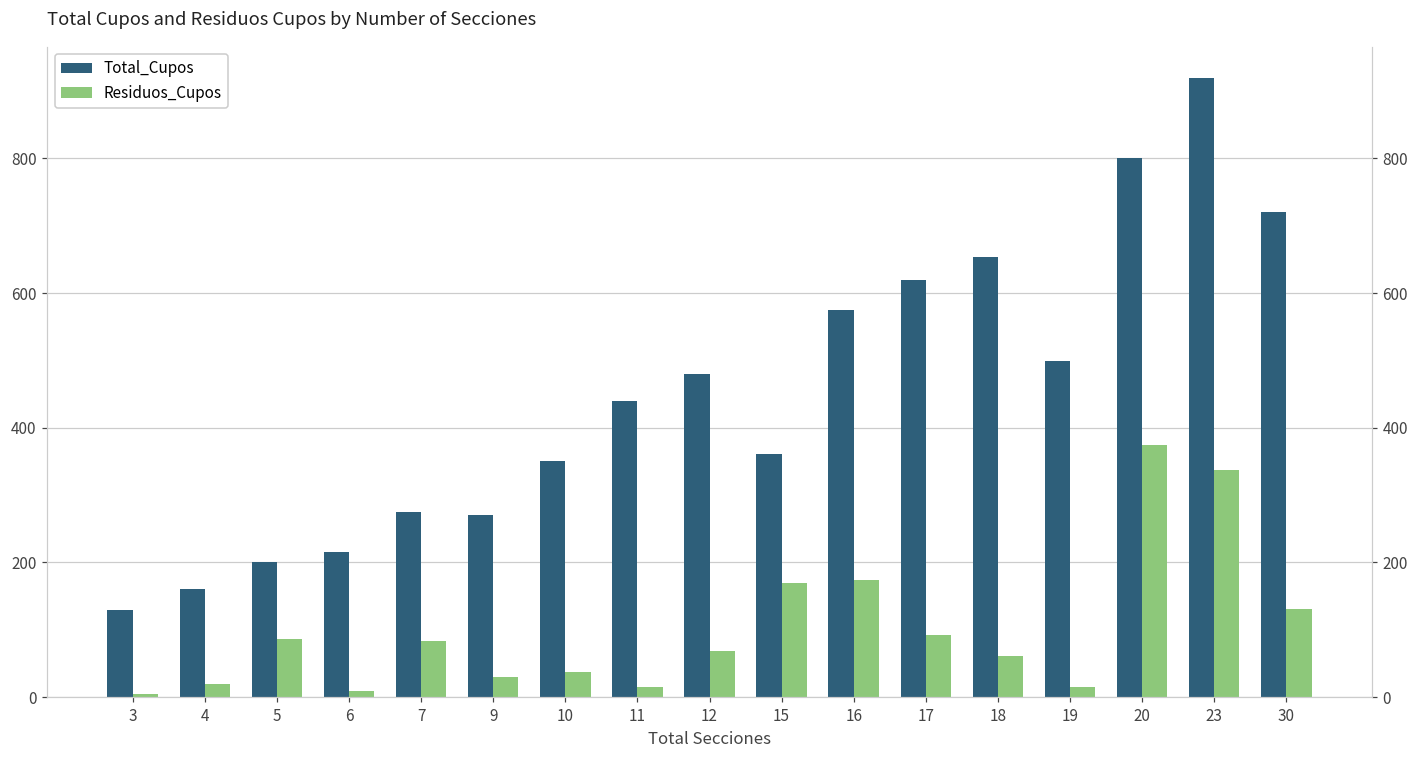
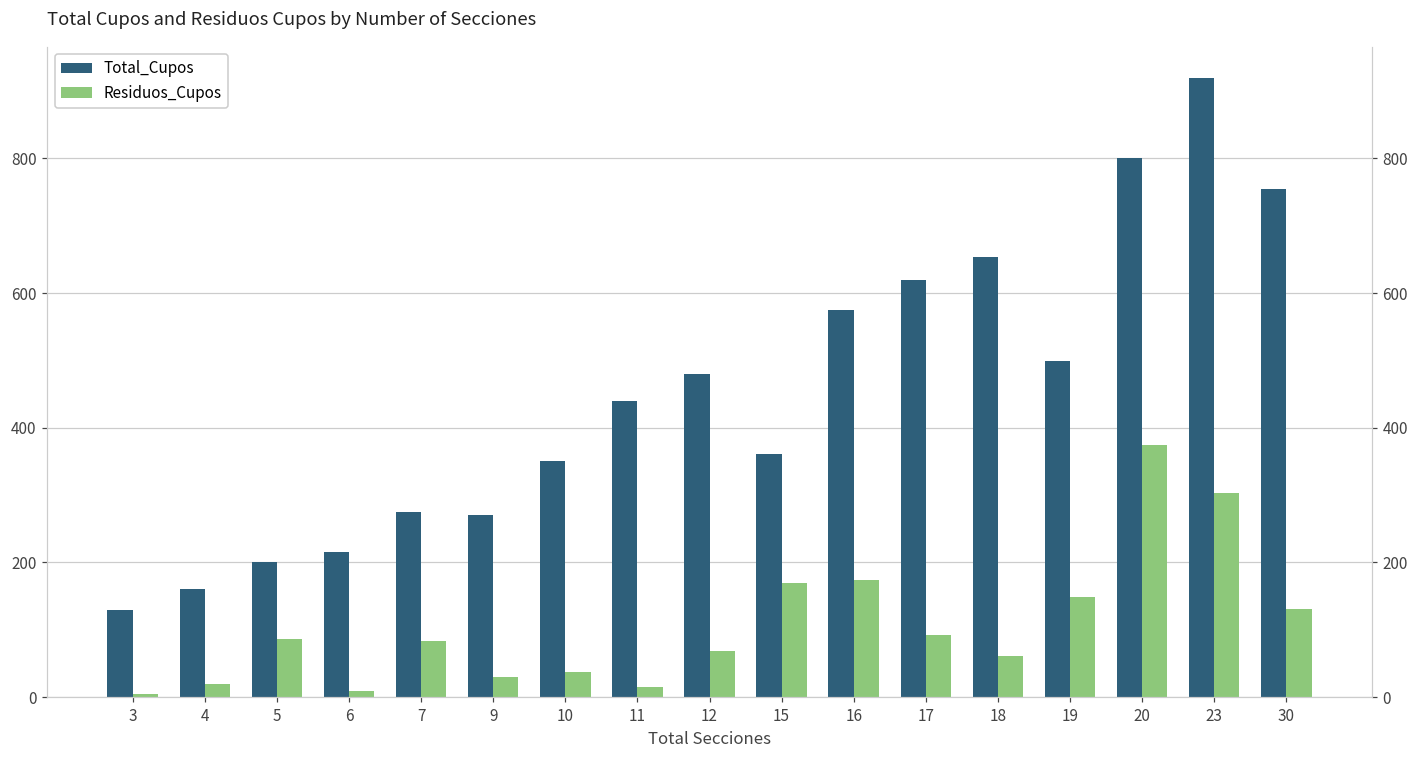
  {
    "Total_Cupos": {
      "3": 130,
      "4": 160,
      "5": 200,
      "6": 220,
      "7": 280,
      "9": 270,
      "10": 350,
      "11": 440,
      "12": 480,
      "15": 360,
      "16": 580,
      "17": 620,
      "18": 650,
      "19": 500,
      "20": 800,
      "23": 920,
-     "30": 720
+     "30": 750
    },
    "Residuos_Cupos": {
      "4": 20,
      "5": 90,
      "6": 10,
      "7": 80,
      "9": 30,
      "10": 40,
      "11": 20,
      "12": 70,
      "15": 170,
      "16": 170,
      "17": 90,
      "18": 60,
-     "19": 20,
+     "19": 150,
      "20": 380,
-     "23": 340,
+     "23": 300,
      "30": 130
    }
  }
